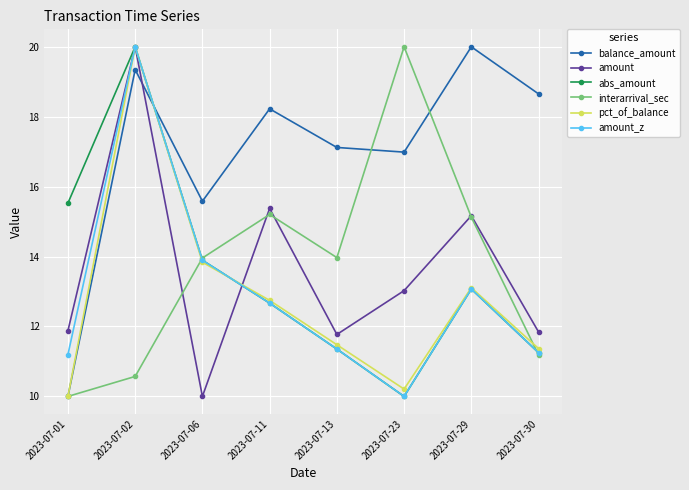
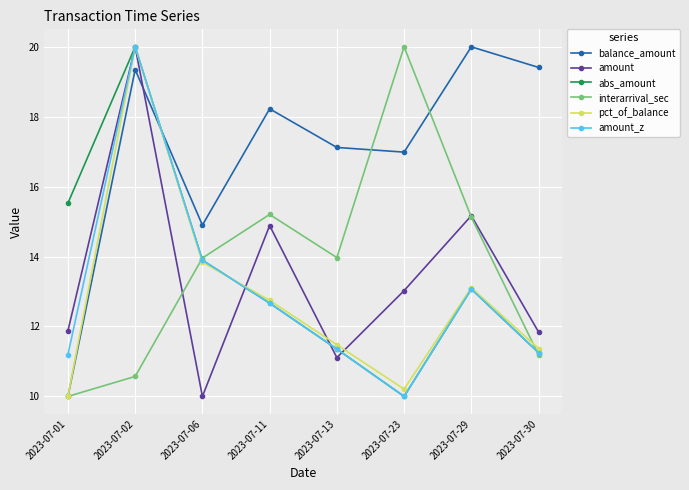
  {
    "balance_amount": {
      "2023-07-02": 19.3,
-     "2023-07-06": 15.6,
+     "2023-07-06": 14.9,
      "2023-07-11": 18.2,
      "2023-07-13": 17.1,
      "2023-07-23": 17.0,
      "2023-07-29": 20.0,
-     "2023-07-30": 18.7
+     "2023-07-30": 19.4
    },
    "amount": {
      "2023-07-01": 11.9,
      "2023-07-06": 10.0,
-     "2023-07-11": 15.4,
-     "2023-07-13": 11.8,
+     "2023-07-11": 14.9,
+     "2023-07-13": 11.1,
      "2023-07-23": 13.0,
      "2023-07-30": 11.8
    },
    "abs_amount": {
      "2023-07-01": 15.5
    },
    "interarrival_sec": {
      "2023-07-02": 10.6,
      "2023-07-11": 15.2,
      "2023-07-13": 14.0,
      "2023-07-23": 20.0
    },
    "pct_of_balance": {
      "2023-07-11": 12.7,
      "2023-07-13": 11.5,
      "2023-07-23": 10.2,
      "2023-07-30": 11.4
    },
    "amount_z": {
      "2023-07-01": 11.2
    }
  }
